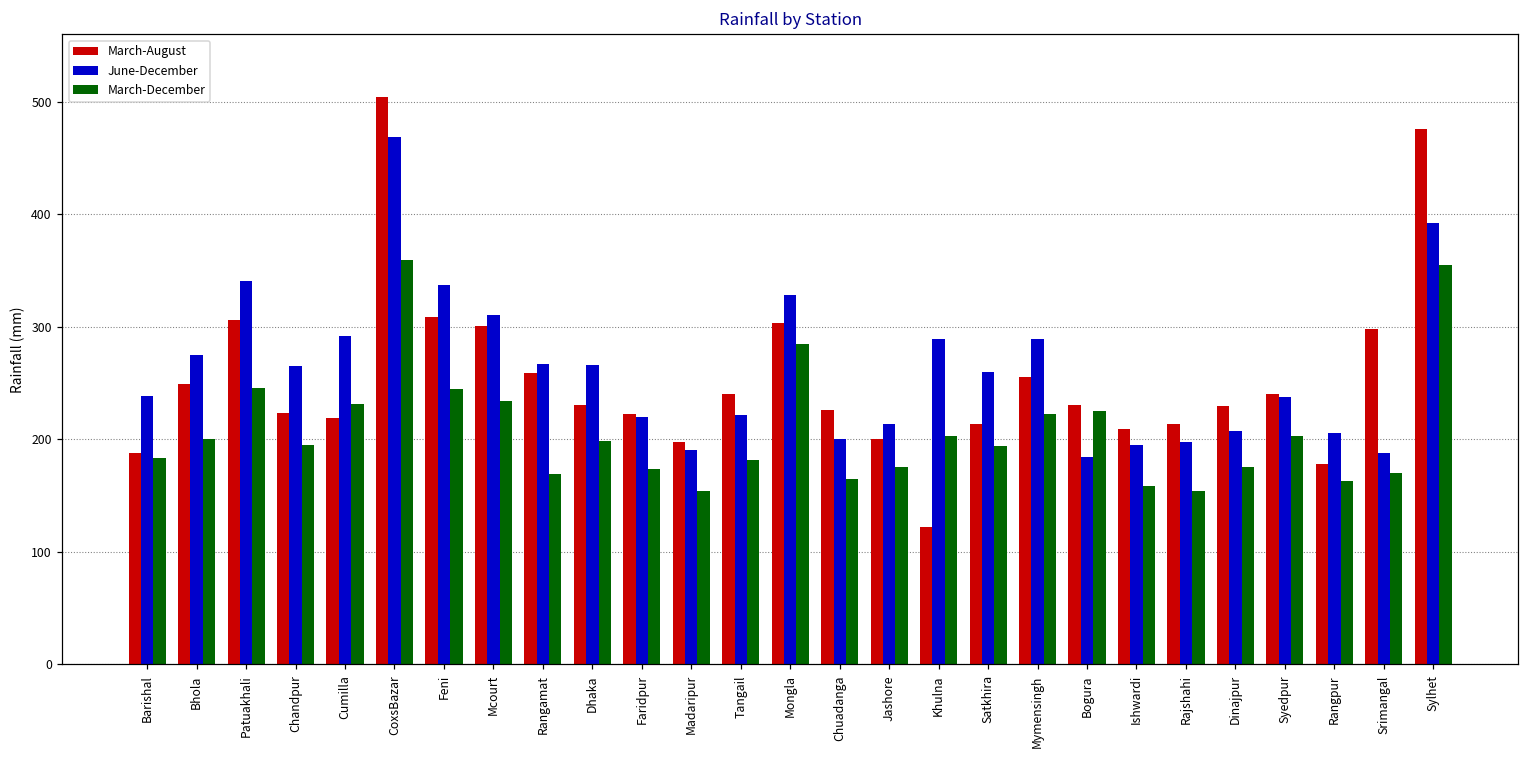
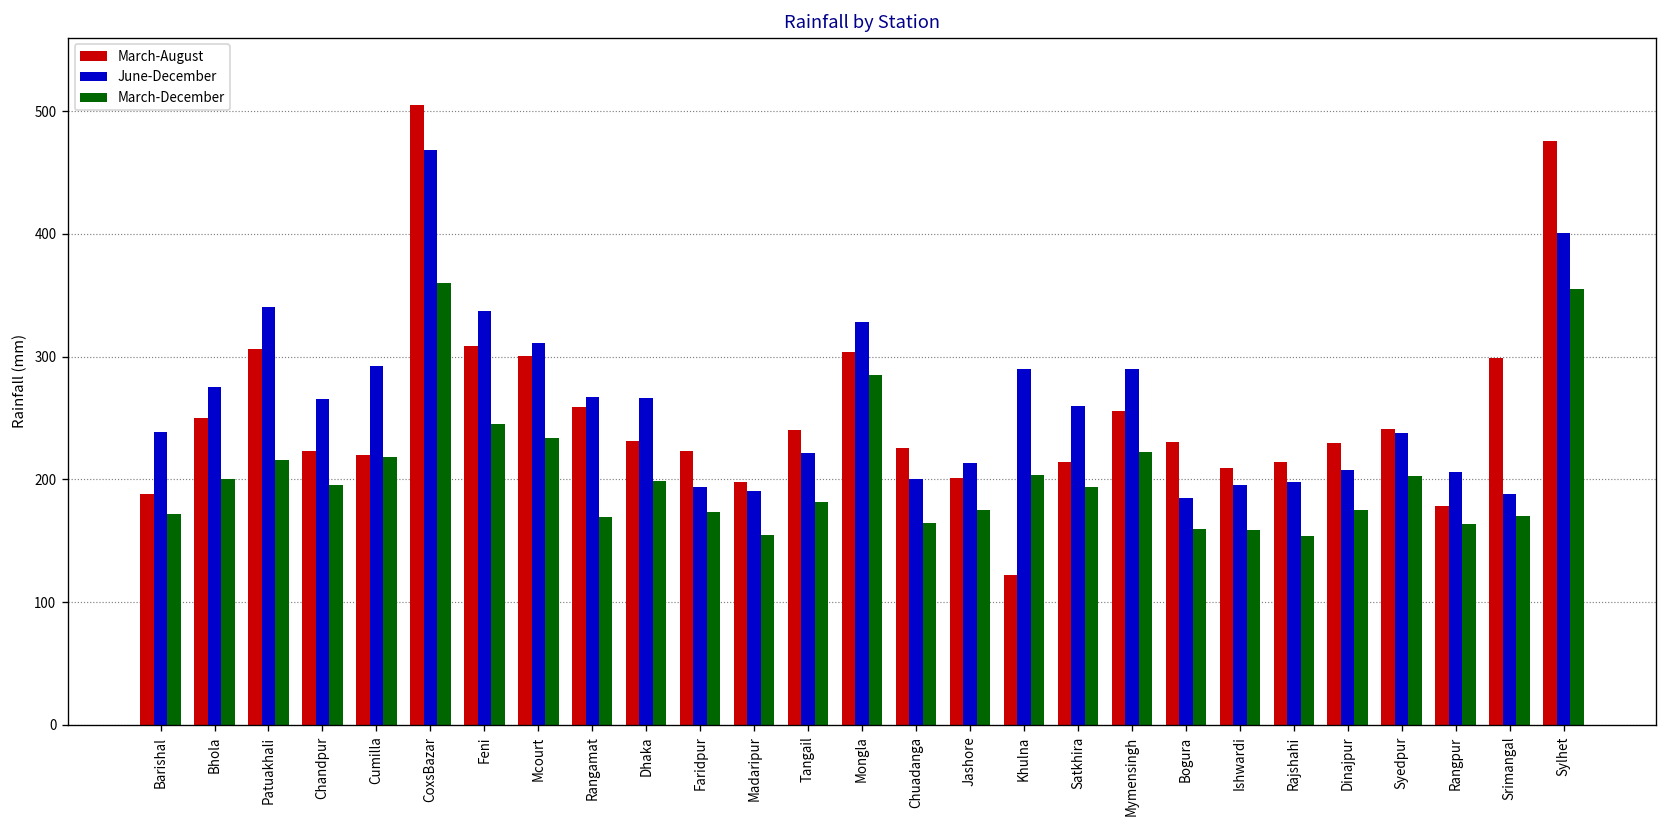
  {
    "March-August": {
      "Barishal": 188,
      "Bhola": 250,
      "Patuakhali": 307,
      "Chandpur": 223,
      "Cumilla": 220,
      "CoxsBazar": 505,
      "Feni": 309,
      "Mcourt": 301,
      "Rangamat": 259,
      "Dhaka": 231,
      "Faridpur": 223,
      "Madaripur": 198,
      "Tangail": 240,
      "Mongla": 304,
      "Chuadanga": 226,
      "Jashore": 201,
      "Khulna": 122,
      "Satkhira": 214,
      "Mymensingh": 255,
      "Bogura": 231,
      "Ishwardi": 209,
      "Rajshahi": 214,
      "Dinajpur": 230,
      "Syedpur": 241,
      "Rangpur": 178,
      "Srimangal": 299,
      "Sylhet": 476
    },
    "June-December": {
      "Barishal": 239,
      "Bhola": 275,
      "Patuakhali": 341,
      "Chandpur": 266,
      "Cumilla": 292,
      "CoxsBazar": 468,
      "Feni": 337,
      "Mcourt": 311,
      "Rangamat": 267,
      "Dhaka": 267,
-     "Faridpur": 220,
+     "Faridpur": 194,
      "Madaripur": 191,
      "Tangail": 222,
      "Mongla": 328,
      "Chuadanga": 200,
      "Jashore": 213,
      "Khulna": 290,
      "Satkhira": 260,
      "Mymensingh": 290,
      "Bogura": 185,
      "Ishwardi": 195,
      "Rajshahi": 198,
      "Dinajpur": 207,
      "Syedpur": 237,
      "Rangpur": 206,
      "Srimangal": 188,
-     "Sylhet": 393
+     "Sylhet": 401
    },
    "March-December": {
-     "Barishal": 183,
+     "Barishal": 172,
      "Bhola": 201,
-     "Patuakhali": 246,
+     "Patuakhali": 216,
      "Chandpur": 195,
-     "Cumilla": 231,
+     "Cumilla": 218,
      "CoxsBazar": 360,
      "Feni": 245,
      "Mcourt": 234,
      "Rangamat": 170,
      "Dhaka": 199,
      "Faridpur": 173,
      "Madaripur": 155,
      "Tangail": 182,
      "Mongla": 285,
      "Chuadanga": 164,
      "Jashore": 175,
      "Khulna": 203,
      "Satkhira": 194,
      "Mymensingh": 223,
-     "Bogura": 225,
+     "Bogura": 160,
      "Ishwardi": 159,
      "Rajshahi": 154,
      "Dinajpur": 175,
      "Syedpur": 203,
      "Rangpur": 163,
      "Srimangal": 170,
      "Sylhet": 355
    }
  }
